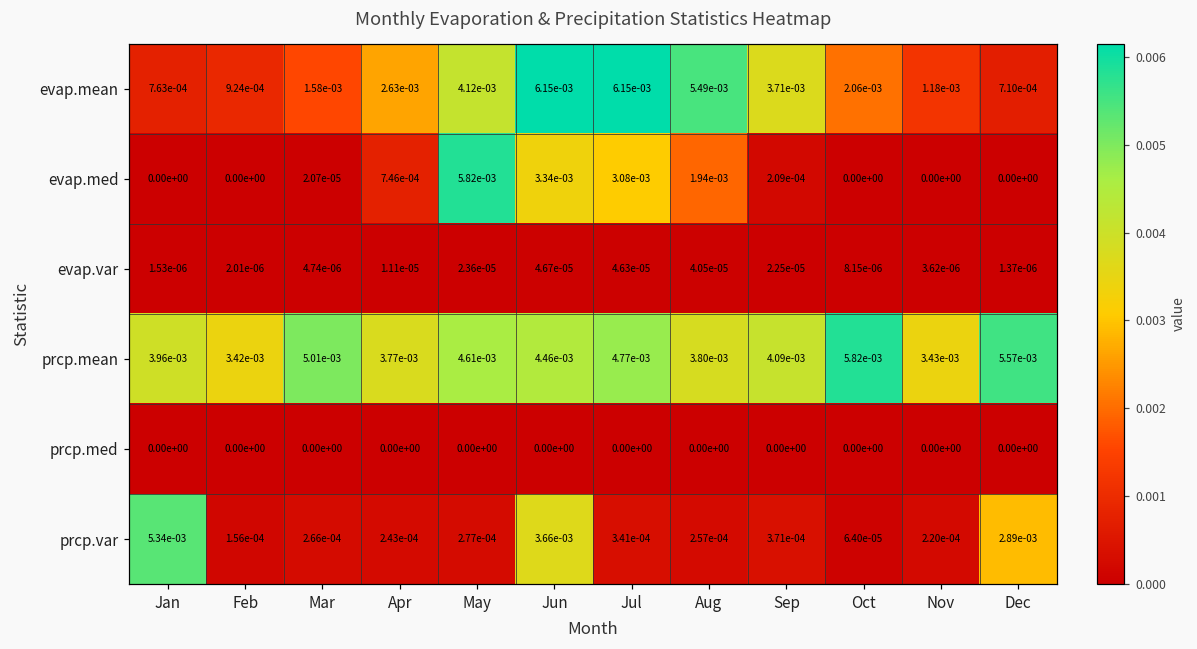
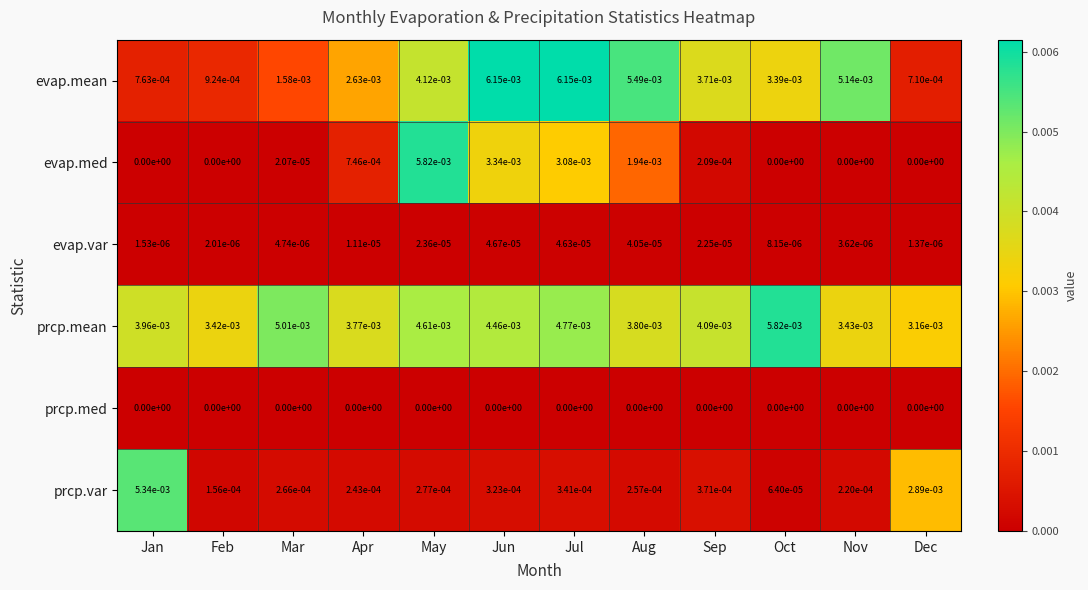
  {
    "evap.mean": {
      "Jan": "7.63e-04",
      "Feb": "9.24e-04",
      "Mar": "1.58e-03",
      "Apr": "2.63e-03",
      "May": "4.12e-03",
      "Jun": "6.15e-03",
      "Jul": "6.15e-03",
      "Aug": "5.49e-03",
      "Sep": "3.71e-03",
-     "Oct": "2.06e-03",
-     "Nov": "1.18e-03",
+     "Oct": "3.39e-03",
+     "Nov": "5.14e-03",
      "Dec": "7.10e-04"
    },
    "evap.med": {
      "Jan": "0.00e+00",
      "Feb": "0.00e+00",
      "Mar": "2.07e-05",
      "Apr": "7.46e-04",
      "May": "5.82e-03",
      "Jun": "3.34e-03",
      "Jul": "3.08e-03",
      "Aug": "1.94e-03",
      "Sep": "2.09e-04",
      "Oct": "0.00e+00",
      "Nov": "0.00e+00",
      "Dec": "0.00e+00"
    },
    "evap.var": {
      "Jan": "1.53e-06",
      "Feb": "2.01e-06",
      "Mar": "4.74e-06",
      "Apr": "1.11e-05",
      "May": "2.36e-05",
      "Jun": "4.67e-05",
      "Jul": "4.63e-05",
      "Aug": "4.05e-05",
      "Sep": "2.25e-05",
      "Oct": "8.15e-06",
      "Nov": "3.62e-06",
      "Dec": "1.37e-06"
    },
    "prcp.mean": {
      "Jan": "3.96e-03",
      "Feb": "3.42e-03",
      "Mar": "5.01e-03",
      "Apr": "3.77e-03",
      "May": "4.61e-03",
      "Jun": "4.46e-03",
      "Jul": "4.77e-03",
      "Aug": "3.80e-03",
      "Sep": "4.09e-03",
      "Oct": "5.82e-03",
      "Nov": "3.43e-03",
-     "Dec": "5.57e-03"
+     "Dec": "3.16e-03"
    },
    "prcp.med": {
      "Jan": "0.00e+00",
      "Feb": "0.00e+00",
      "Mar": "0.00e+00",
      "Apr": "0.00e+00",
      "May": "0.00e+00",
      "Jun": "0.00e+00",
      "Jul": "0.00e+00",
      "Aug": "0.00e+00",
      "Sep": "0.00e+00",
      "Oct": "0.00e+00",
      "Nov": "0.00e+00",
      "Dec": "0.00e+00"
    },
    "prcp.var": {
      "Jan": "5.34e-03",
      "Feb": "1.56e-04",
      "Mar": "2.66e-04",
      "Apr": "2.43e-04",
      "May": "2.77e-04",
-     "Jun": "3.66e-03",
+     "Jun": "3.23e-04",
      "Jul": "3.41e-04",
      "Aug": "2.57e-04",
      "Sep": "3.71e-04",
      "Oct": "6.40e-05",
      "Nov": "2.20e-04",
      "Dec": "2.89e-03"
    }
  }
